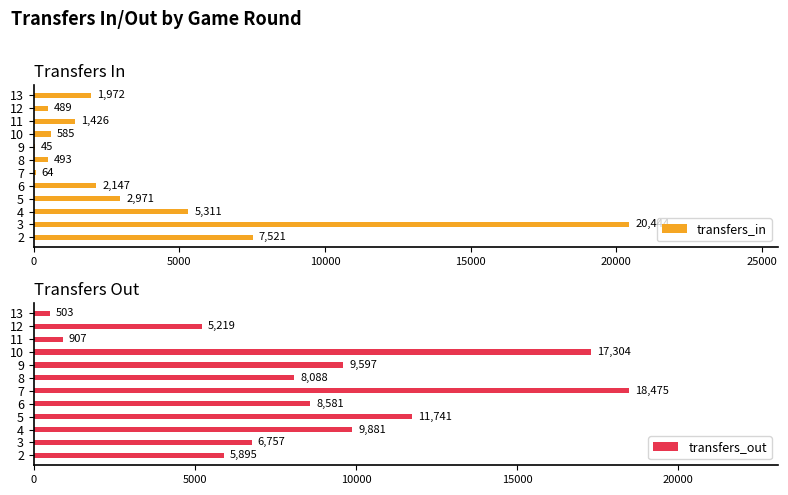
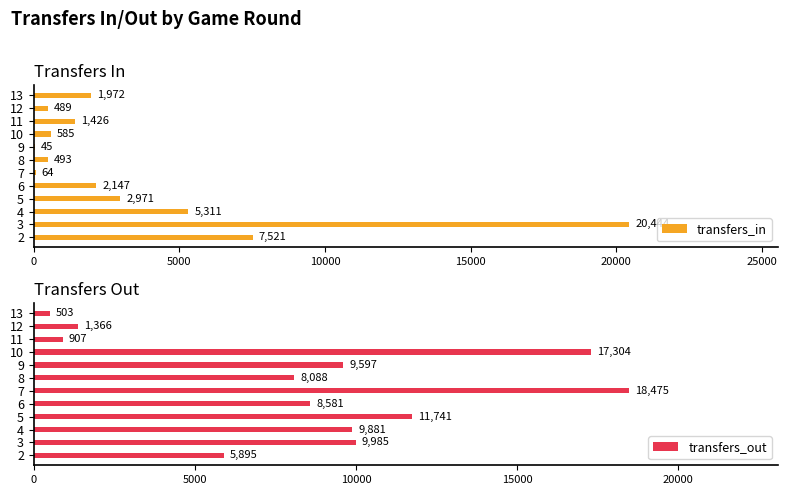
  {
    "Transfers In": {
      "13": "1,972",
      "12": "489",
      "11": "1,426",
      "10": "585",
      "9": "45",
      "8": "493",
      "7": "64",
      "6": "2,147",
      "5": "2,971",
      "4": "5,311",
      "2": "7,521"
    },
    "Transfers Out": {
      "13": "503",
-     "12": "5,219",
+     "12": "1,366",
      "11": "907",
      "10": "17,304",
      "9": "9,597",
      "8": "8,088",
      "7": "18,475",
      "6": "8,581",
      "5": "11,741",
      "4": "9,881",
-     "3": "6,757",
+     "3": "9,985",
      "2": "5,895"
    }
  }
